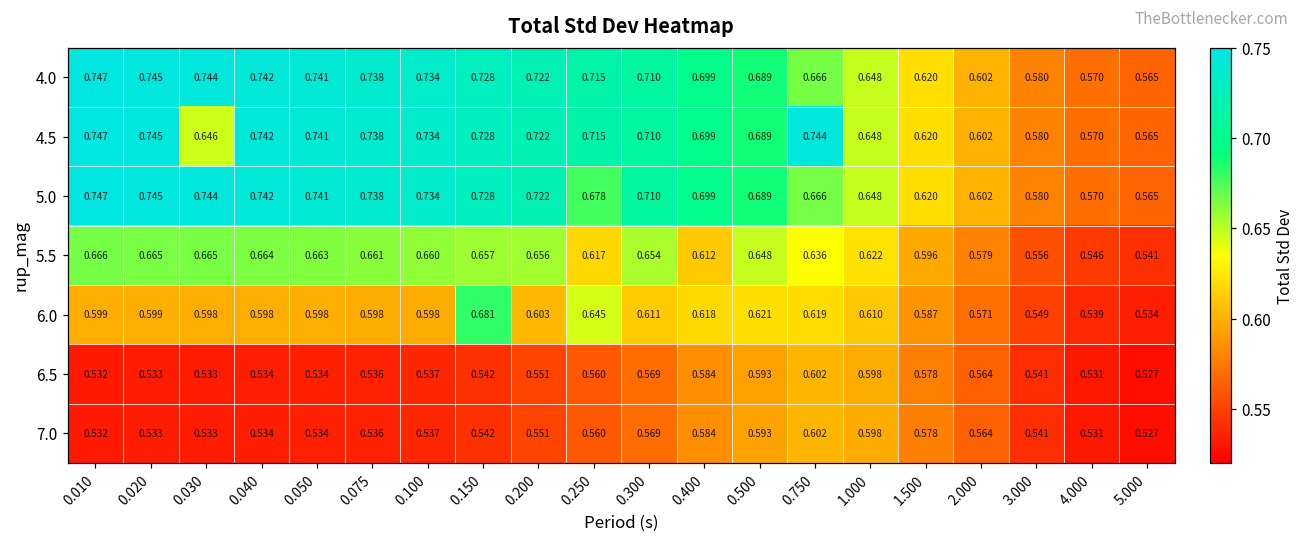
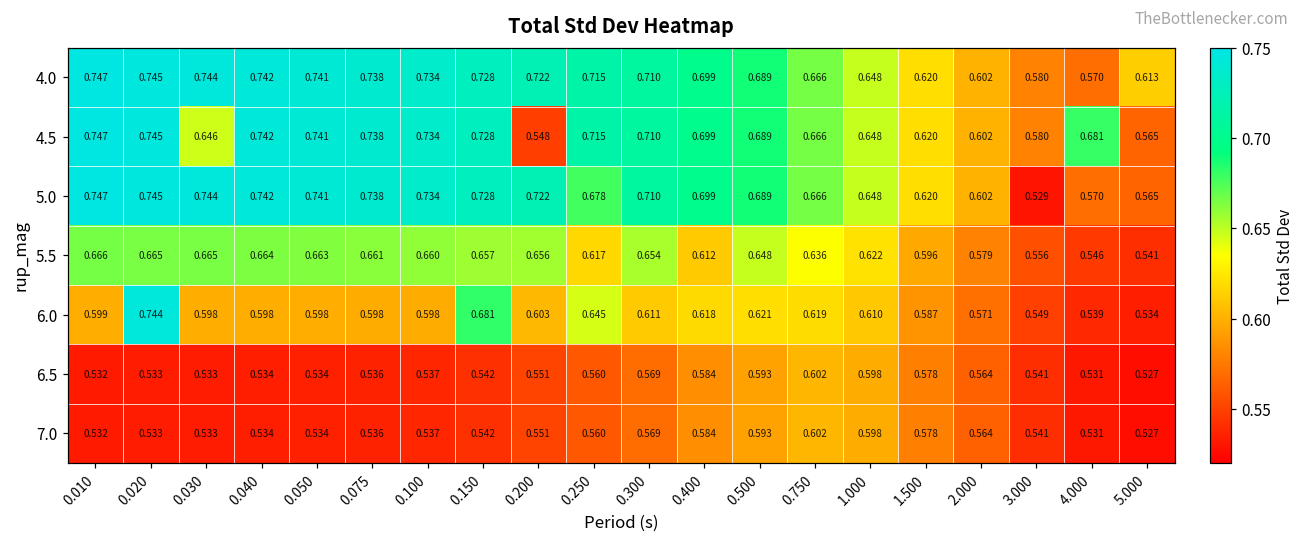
  {
    "4.0": {
      "0.010": 0.747,
      "0.020": 0.745,
      "0.030": 0.744,
      "0.040": 0.742,
      "0.050": 0.741,
      "0.075": 0.738,
      "0.100": 0.734,
      "0.150": 0.728,
      "0.200": 0.722,
      "0.250": 0.715,
      "0.300": 0.710,
      "0.400": 0.699,
      "0.500": 0.689,
      "0.750": 0.666,
      "1.000": 0.648,
      "1.500": 0.620,
      "2.000": 0.602,
      "3.000": 0.580,
      "4.000": 0.570,
-     "5.000": 0.565
+     "5.000": 0.613
    },
    "4.5": {
      "0.010": 0.747,
      "0.020": 0.745,
      "0.030": 0.646,
      "0.040": 0.742,
      "0.050": 0.741,
      "0.075": 0.738,
      "0.100": 0.734,
      "0.150": 0.728,
-     "0.200": 0.722,
+     "0.200": 0.548,
      "0.250": 0.715,
      "0.300": 0.710,
      "0.400": 0.699,
      "0.500": 0.689,
-     "0.750": 0.744,
+     "0.750": 0.666,
      "1.000": 0.648,
      "1.500": 0.620,
      "2.000": 0.602,
      "3.000": 0.580,
-     "4.000": 0.570,
+     "4.000": 0.681,
      "5.000": 0.565
    },
    "5.0": {
      "0.010": 0.747,
      "0.020": 0.745,
      "0.030": 0.744,
      "0.040": 0.742,
      "0.050": 0.741,
      "0.075": 0.738,
      "0.100": 0.734,
      "0.150": 0.728,
      "0.200": 0.722,
      "0.250": 0.678,
      "0.300": 0.710,
      "0.400": 0.699,
      "0.500": 0.689,
      "0.750": 0.666,
      "1.000": 0.648,
      "1.500": 0.620,
      "2.000": 0.602,
-     "3.000": 0.580,
+     "3.000": 0.529,
      "4.000": 0.570,
      "5.000": 0.565
    },
    "5.5": {
      "0.010": 0.666,
      "0.020": 0.665,
      "0.030": 0.665,
      "0.040": 0.664,
      "0.050": 0.663,
      "0.075": 0.661,
      "0.100": 0.660,
      "0.150": 0.657,
      "0.200": 0.656,
      "0.250": 0.617,
      "0.300": 0.654,
      "0.400": 0.612,
      "0.500": 0.648,
      "0.750": 0.636,
      "1.000": 0.622,
      "1.500": 0.596,
      "2.000": 0.579,
      "3.000": 0.556,
      "4.000": 0.546,
      "5.000": 0.541
    },
    "6.0": {
      "0.010": 0.599,
-     "0.020": 0.599,
+     "0.020": 0.744,
      "0.030": 0.598,
      "0.040": 0.598,
      "0.050": 0.598,
      "0.075": 0.598,
      "0.100": 0.598,
      "0.150": 0.681,
      "0.200": 0.603,
      "0.250": 0.645,
      "0.300": 0.611,
      "0.400": 0.618,
      "0.500": 0.621,
      "0.750": 0.619,
      "1.000": 0.610,
      "1.500": 0.587,
      "2.000": 0.571,
      "3.000": 0.549,
      "4.000": 0.539,
      "5.000": 0.534
    },
    "6.5": {
      "0.010": 0.532,
      "0.020": 0.533,
      "0.030": 0.533,
      "0.040": 0.534,
      "0.050": 0.534,
      "0.075": 0.536,
      "0.100": 0.537,
      "0.150": 0.542,
      "0.200": 0.551,
      "0.250": 0.560,
      "0.300": 0.569,
      "0.400": 0.584,
      "0.500": 0.593,
      "0.750": 0.602,
      "1.000": 0.598,
      "1.500": 0.578,
      "2.000": 0.564,
      "3.000": 0.541,
      "4.000": 0.531,
      "5.000": 0.527
    },
    "7.0": {
      "0.010": 0.532,
      "0.020": 0.533,
      "0.030": 0.533,
      "0.040": 0.534,
      "0.050": 0.534,
      "0.075": 0.536,
      "0.100": 0.537,
      "0.150": 0.542,
      "0.200": 0.551,
      "0.250": 0.560,
      "0.300": 0.569,
      "0.400": 0.584,
      "0.500": 0.593,
      "0.750": 0.602,
      "1.000": 0.598,
      "1.500": 0.578,
      "2.000": 0.564,
      "3.000": 0.541,
      "4.000": 0.531,
      "5.000": 0.527
    }
  }
